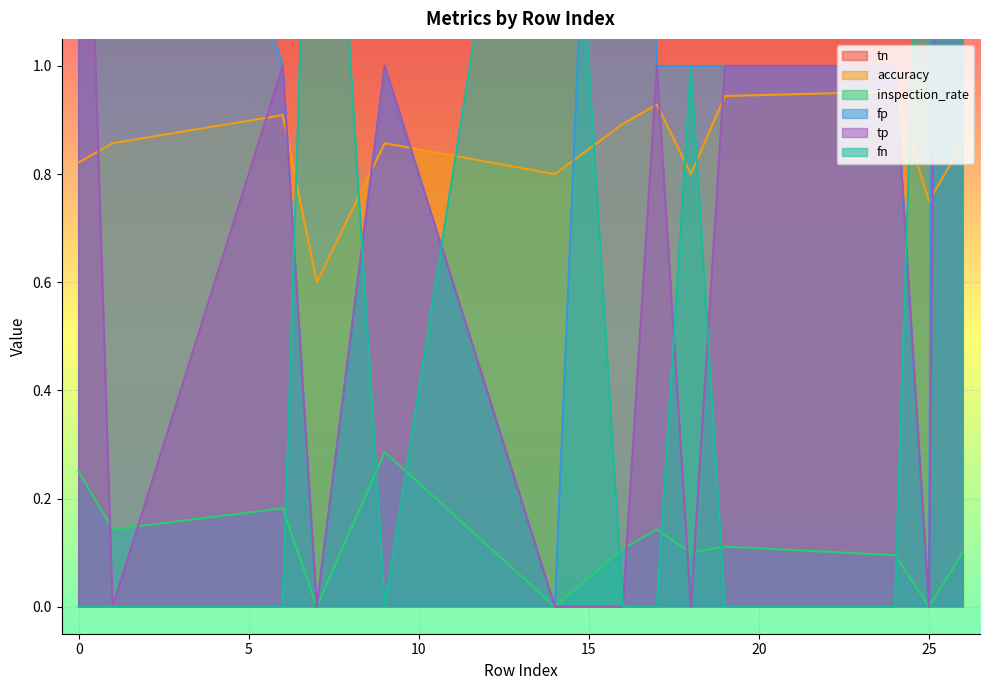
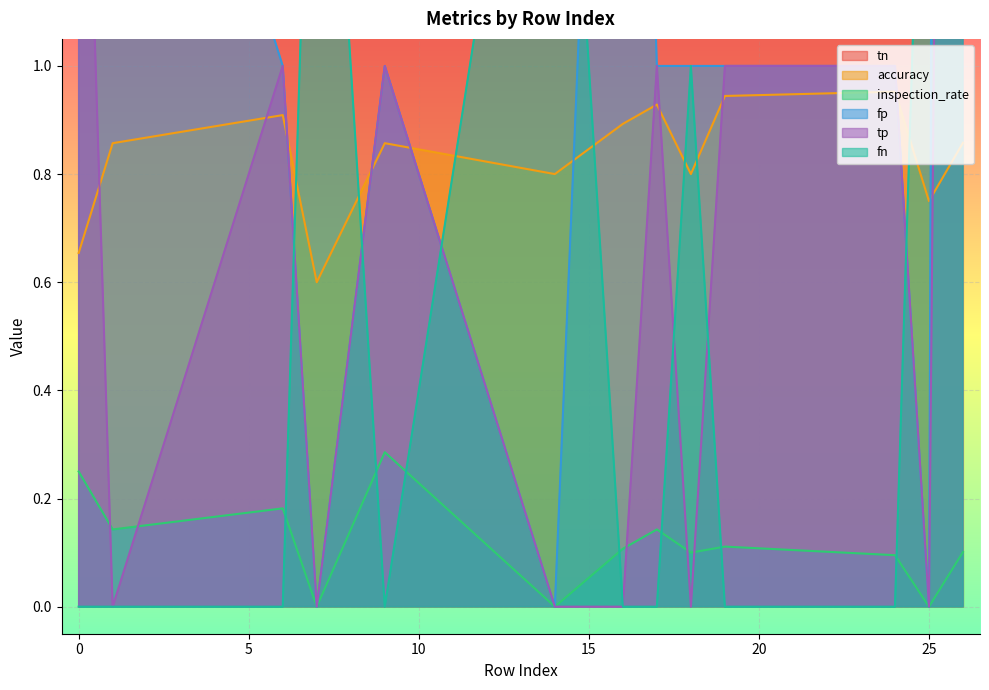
  {
    "accuracy": {
-     "0": 0.82,
+     "0": 0.65,
      "25": 0.75
    }
  }
